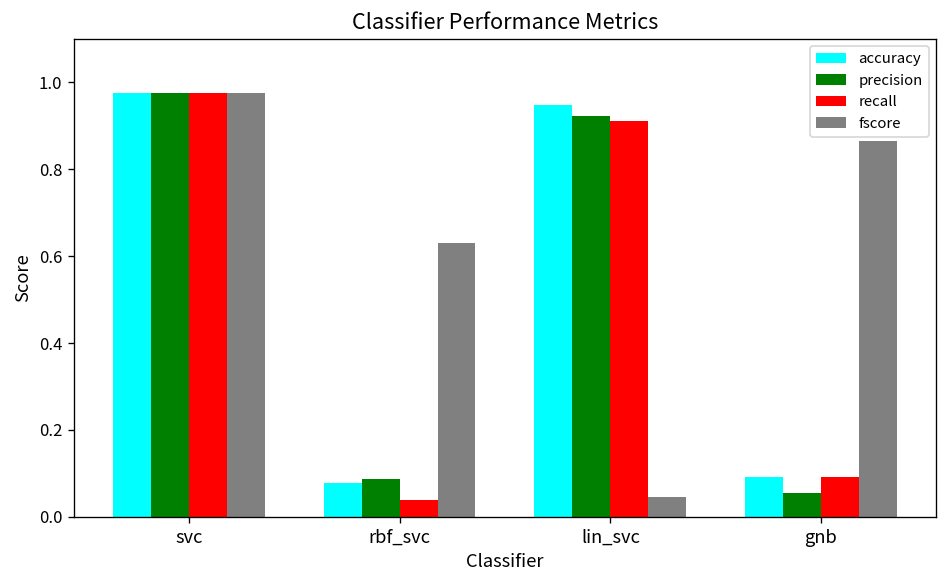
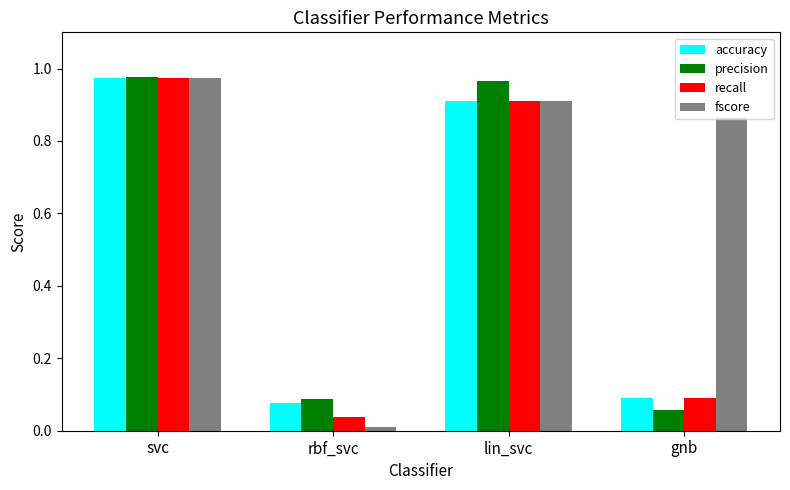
  {
    "accuracy": {
      "svc": 0.97,
      "rbf_svc": 0.08,
-     "lin_svc": 0.95,
+     "lin_svc": 0.91,
      "gnb": 0.09
    },
    "precision": {
      "svc": 0.98,
      "rbf_svc": 0.09,
-     "lin_svc": 0.92,
+     "lin_svc": 0.96,
      "gnb": 0.06
    },
    "recall": {
      "svc": 0.97,
      "rbf_svc": 0.04,
      "lin_svc": 0.91,
      "gnb": 0.09
    },
    "fscore": {
      "svc": 0.97,
-     "rbf_svc": 0.63,
-     "lin_svc": 0.05
+     "rbf_svc": 0.01,
+     "lin_svc": 0.91
    }
  }
